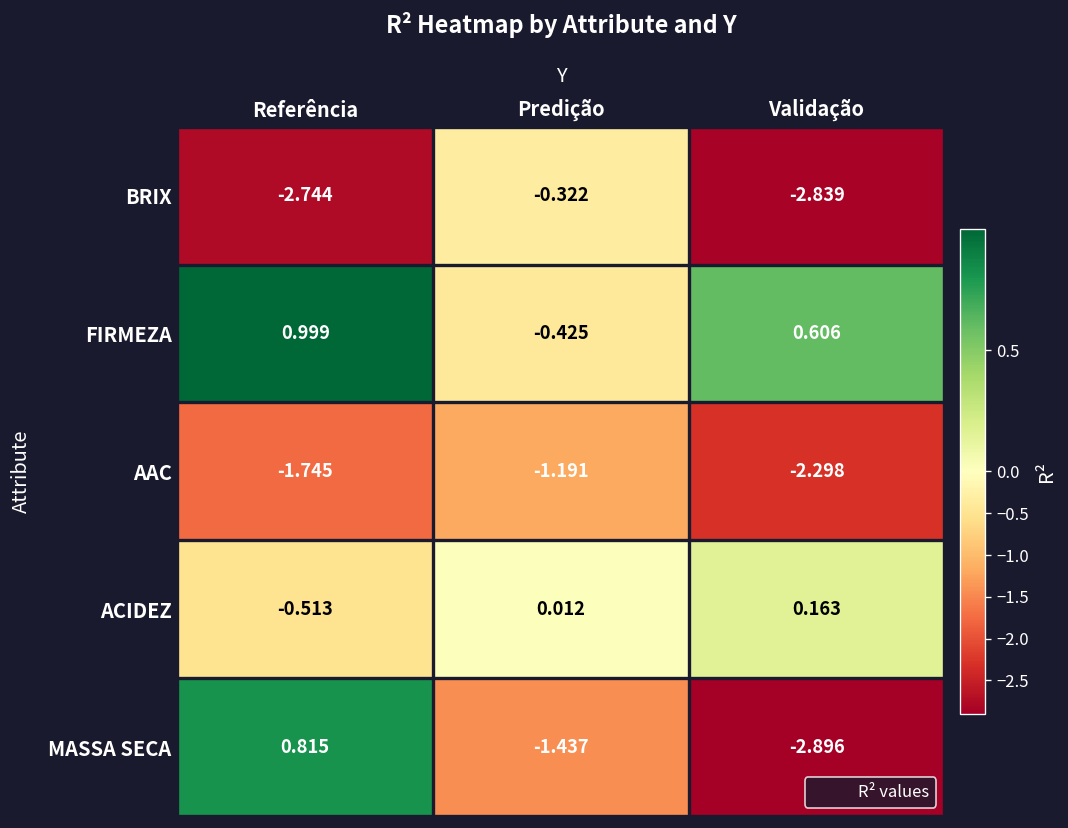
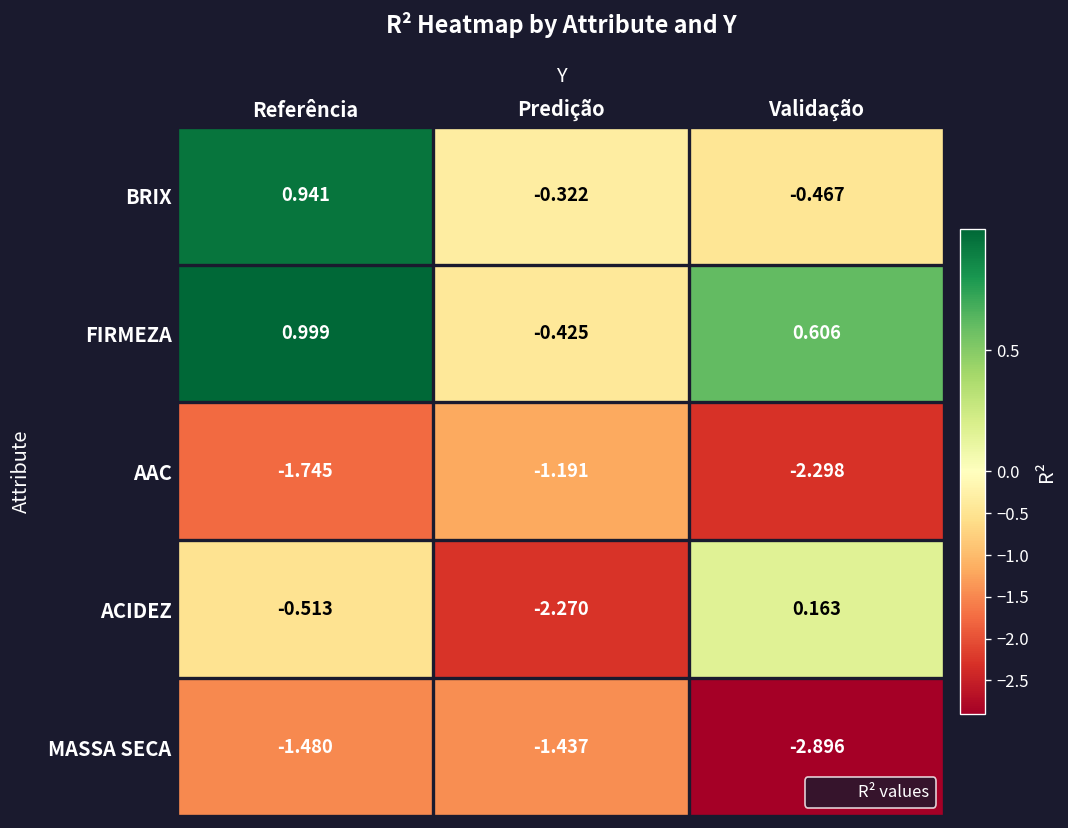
  {
    "BRIX": {
-     "Referência": -2.744,
+     "Referência": 0.941,
      "Predição": -0.322,
-     "Validação": -2.839
+     "Validação": -0.467
    },
    "FIRMEZA": {
      "Referência": 0.999,
      "Predição": -0.425,
      "Validação": 0.606
    },
    "AAC": {
      "Referência": -1.745,
      "Predição": -1.191,
      "Validação": -2.298
    },
    "ACIDEZ": {
      "Referência": -0.513,
-     "Predição": 0.012,
+     "Predição": -2.270,
      "Validação": 0.163
    },
    "MASSA SECA": {
-     "Referência": 0.815,
+     "Referência": -1.480,
      "Predição": -1.437,
      "Validação": -2.896
    }
  }
